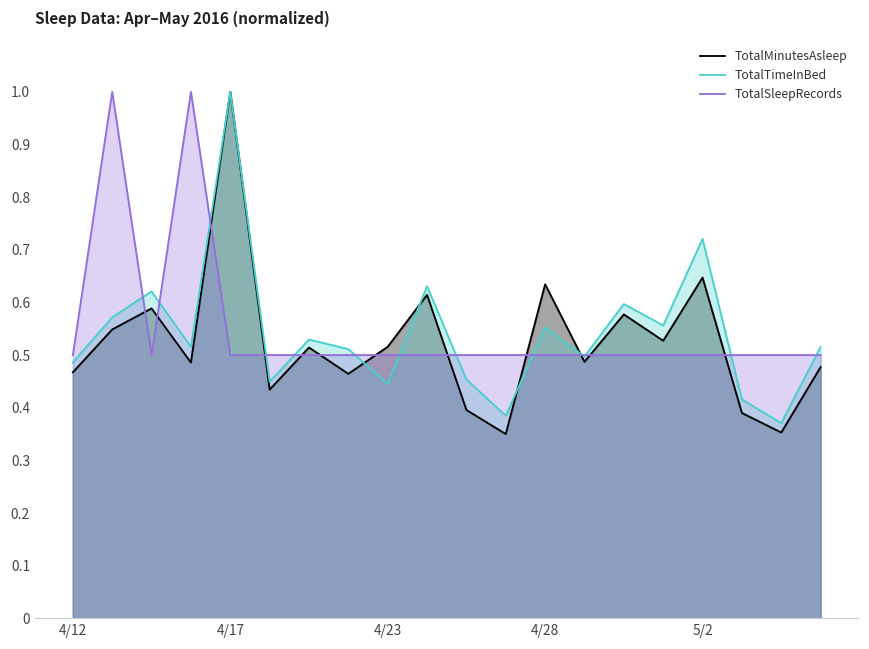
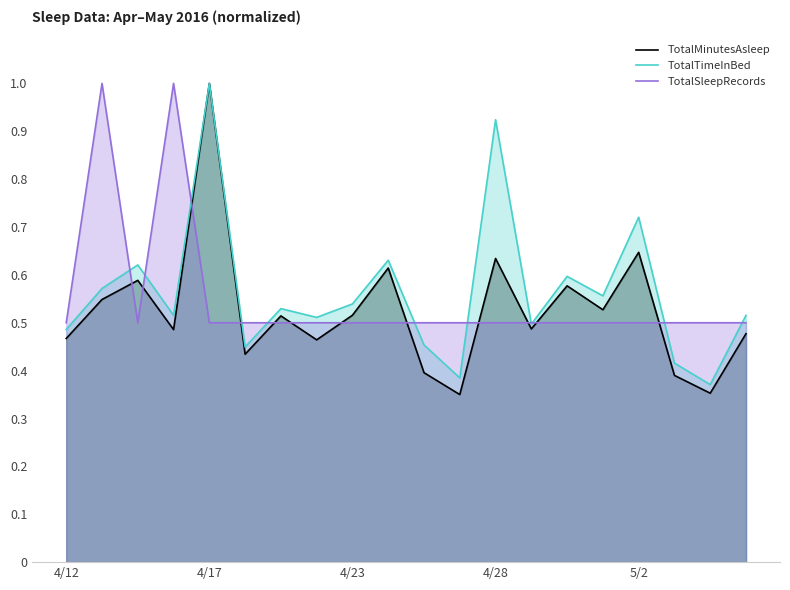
  {
    "TotalMinutesAsleep": {
      "4/12": 0.47,
      "4/23": 0.52,
      "4/28": 0.63,
      "5/2": 0.65
    },
    "TotalTimeInBed": {
      "4/12": 0.49,
-     "4/23": 0.45,
-     "4/28": 0.55,
+     "4/23": 0.54,
+     "4/28": 0.92,
      "5/2": 0.72
    },
    "TotalSleepRecords": {
      "4/12": 0.50,
      "4/17": 0.50,
      "4/23": 0.50,
      "4/28": 0.50,
      "5/2": 0.50
    }
  }
